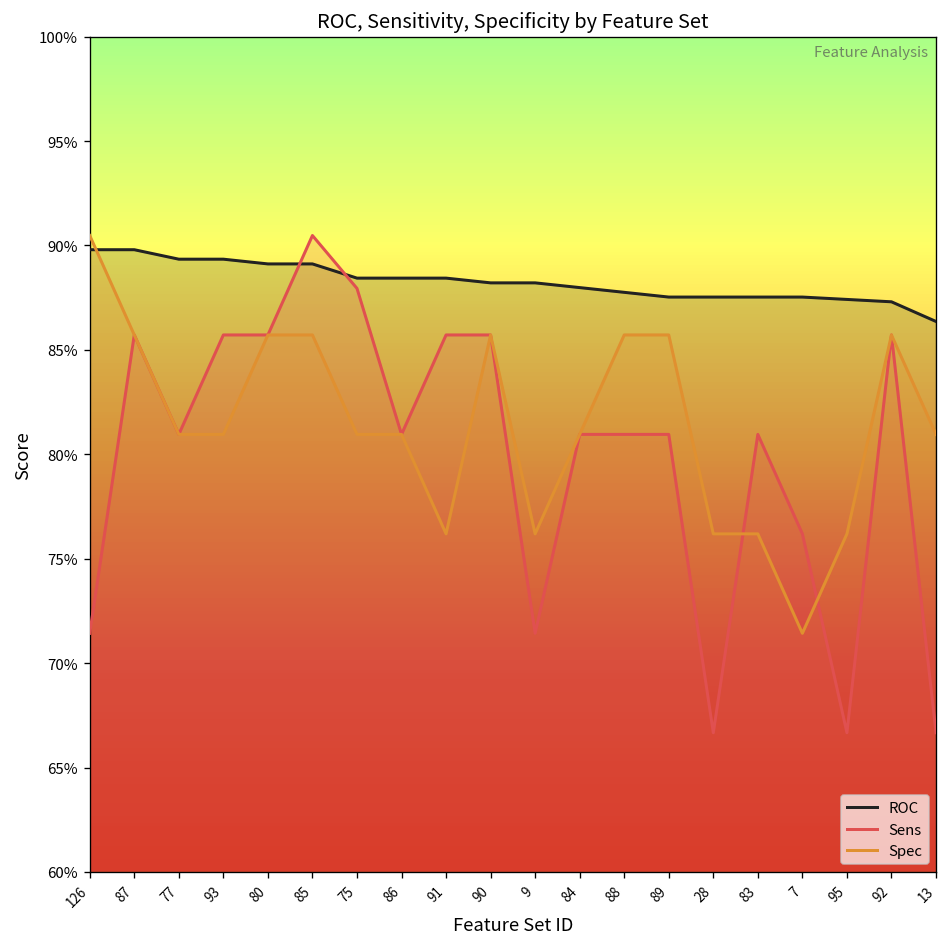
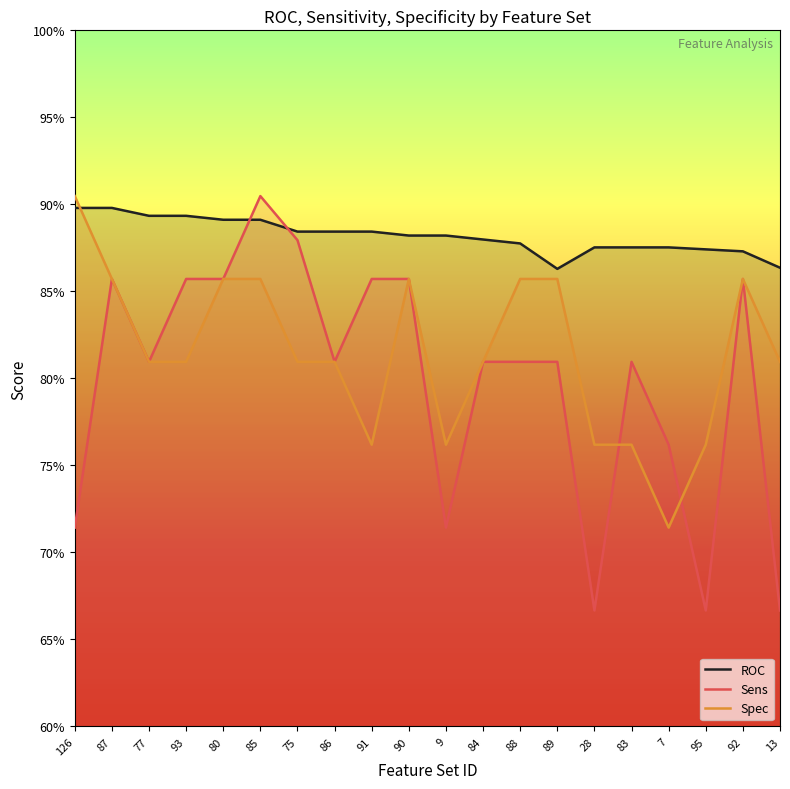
  {
    "ROC": {
      "126": "89.8%",
      "87": "89.8%",
      "77": "89.3%",
      "93": "89.3%",
      "80": "89.1%",
      "85": "89.1%",
      "75": "88.4%",
      "86": "88.4%",
      "91": "88.4%",
      "90": "88.2%",
      "9": "88.2%",
      "84": "88.0%",
      "88": "87.8%",
-     "89": "87.5%",
+     "89": "86.3%",
      "28": "87.5%",
      "83": "87.5%",
      "7": "87.5%",
      "95": "87.4%",
      "92": "87.3%",
      "13": "86.4%"
    },
    "Sens": {
      "126": "71.4%",
      "93": "85.7%",
      "85": "90.5%",
      "75": "87.9%",
      "91": "85.7%",
      "9": "71.4%",
      "88": "81.0%",
      "89": "81.0%",
      "28": "66.7%",
      "83": "81.0%",
      "7": "76.2%",
      "95": "66.7%",
      "13": "66.7%"
    },
    "Spec": {
      "126": "90.5%",
      "93": "81.0%",
      "85": "85.7%",
      "75": "81.0%",
      "91": "76.2%",
      "9": "76.2%",
      "88": "85.7%",
      "89": "85.7%",
      "28": "76.2%",
      "83": "76.2%",
      "7": "71.4%",
      "95": "76.2%",
      "13": "81.0%"
    }
  }
